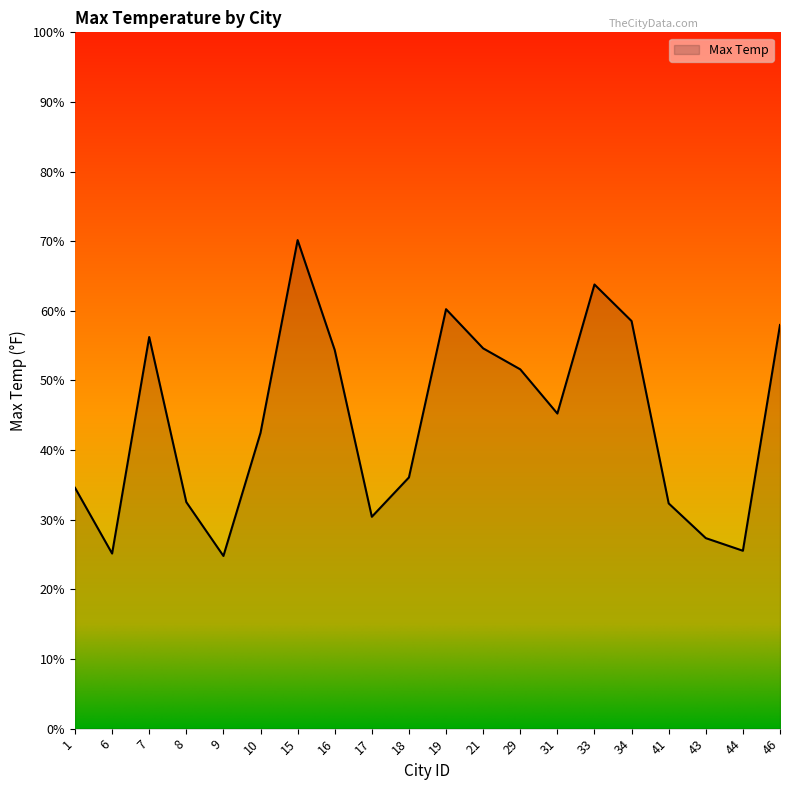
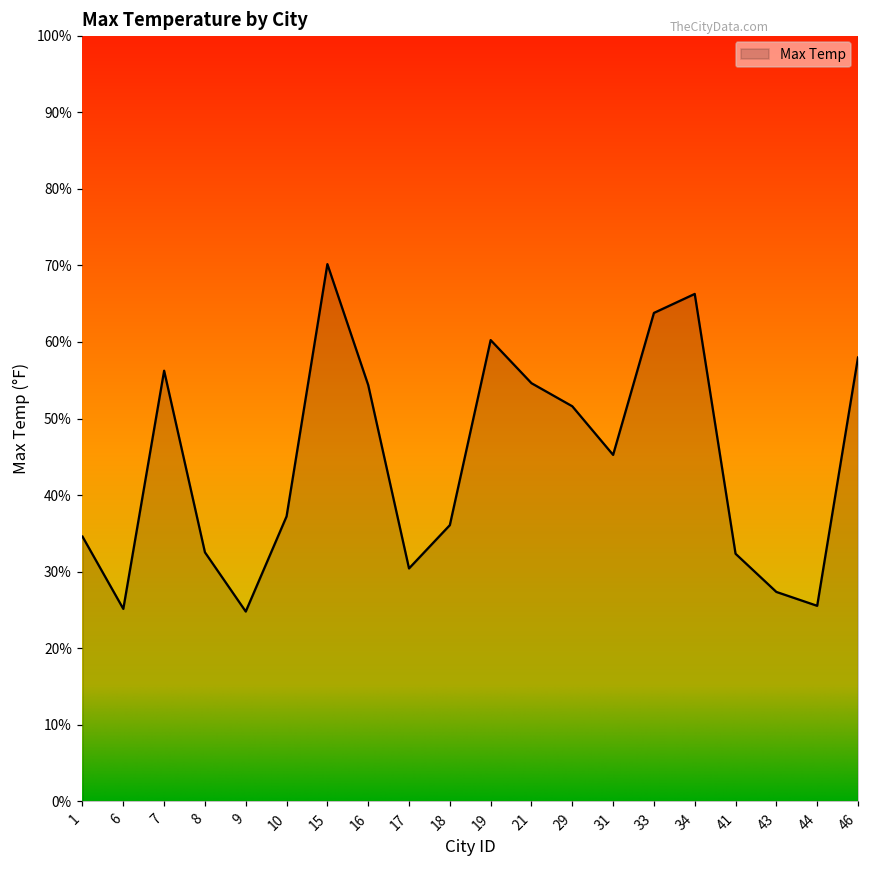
  {
    "1": "35%",
    "6": "25%",
    "7": "56%",
    "8": "33%",
    "9": "25%",
-   "10": "42%",
+   "10": "37%",
    "15": "70%",
    "16": "54%",
    "17": "30%",
    "18": "36%",
    "19": "60%",
    "21": "55%",
    "29": "52%",
    "31": "45%",
    "33": "64%",
-   "34": "59%",
+   "34": "66%",
    "41": "32%",
    "43": "27%",
    "44": "26%",
    "46": "58%"
  }
